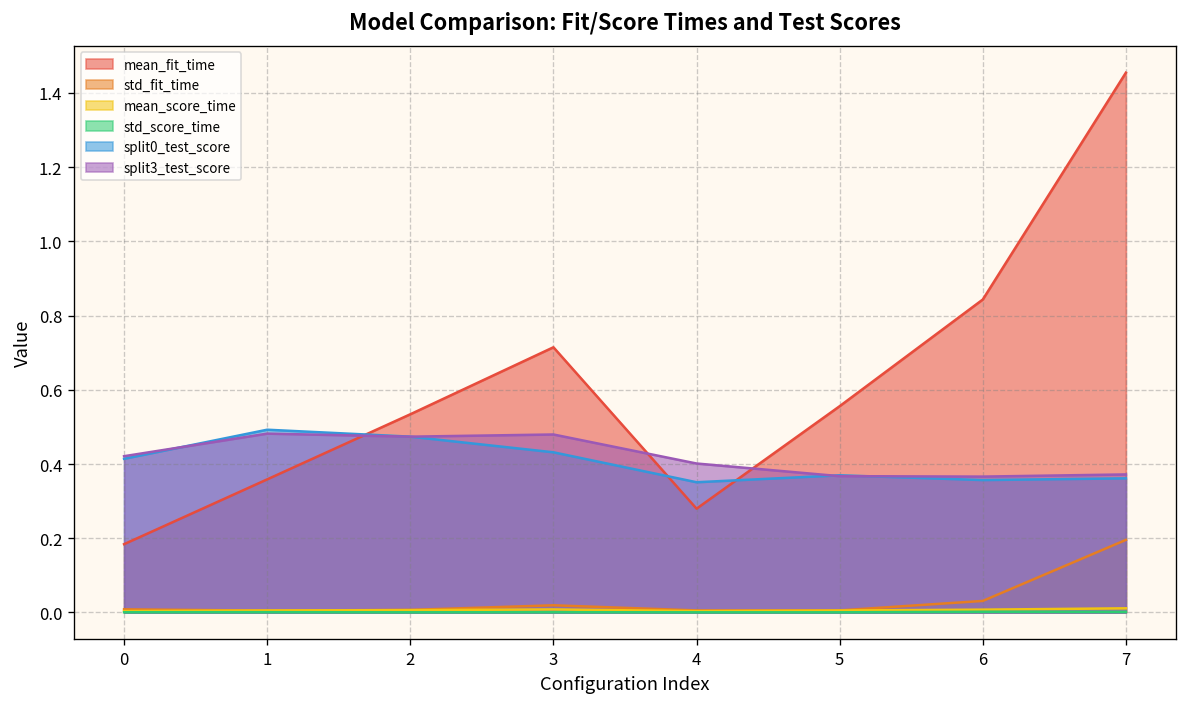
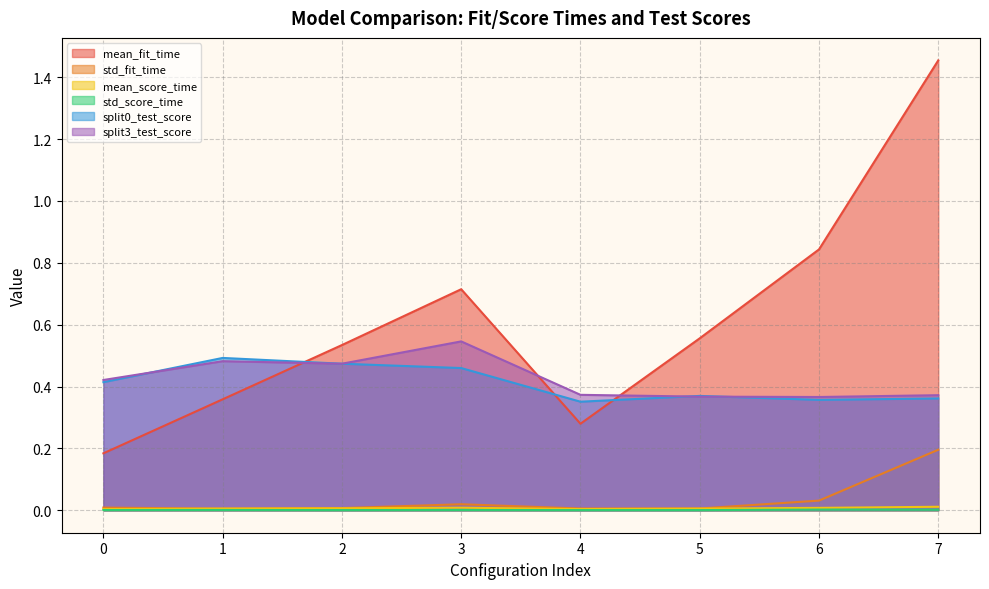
  {
    "mean_score_time": {
      "7": 0.01
    },
    "std_score_time": {
      "7": 0.00
    },
    "split0_test_score": {
      "1": 0.49,
-     "3": 0.43,
+     "3": 0.46,
      "4": 0.35,
      "6": 0.36,
      "7": 0.36
    },
    "split3_test_score": {
      "1": 0.48,
-     "3": 0.48,
-     "4": 0.40,
+     "3": 0.55,
+     "4": 0.37,
      "6": 0.37,
      "7": 0.37
    }
  }
